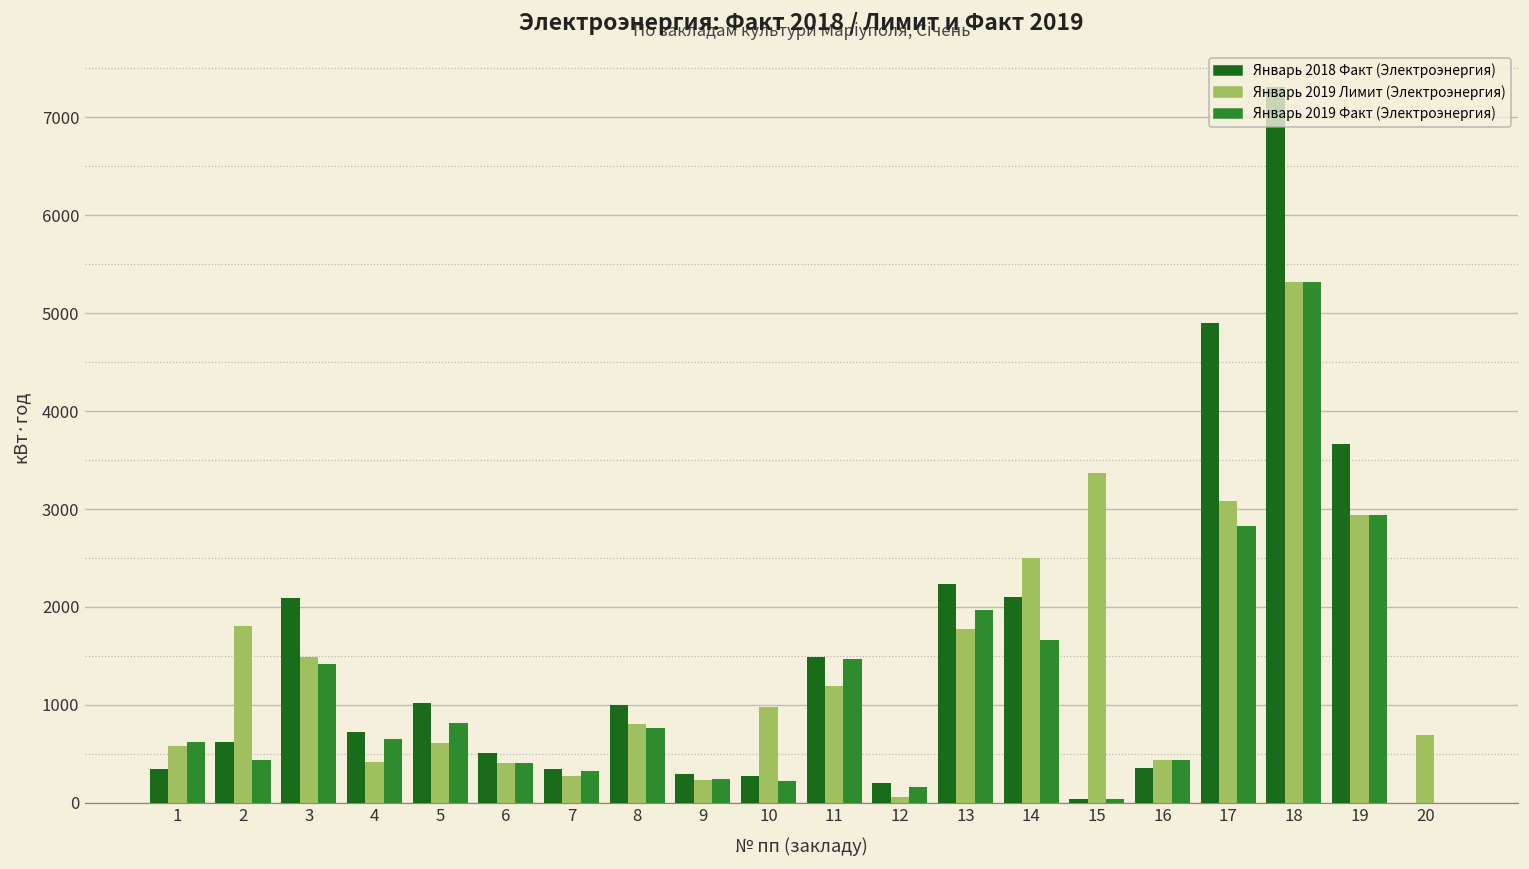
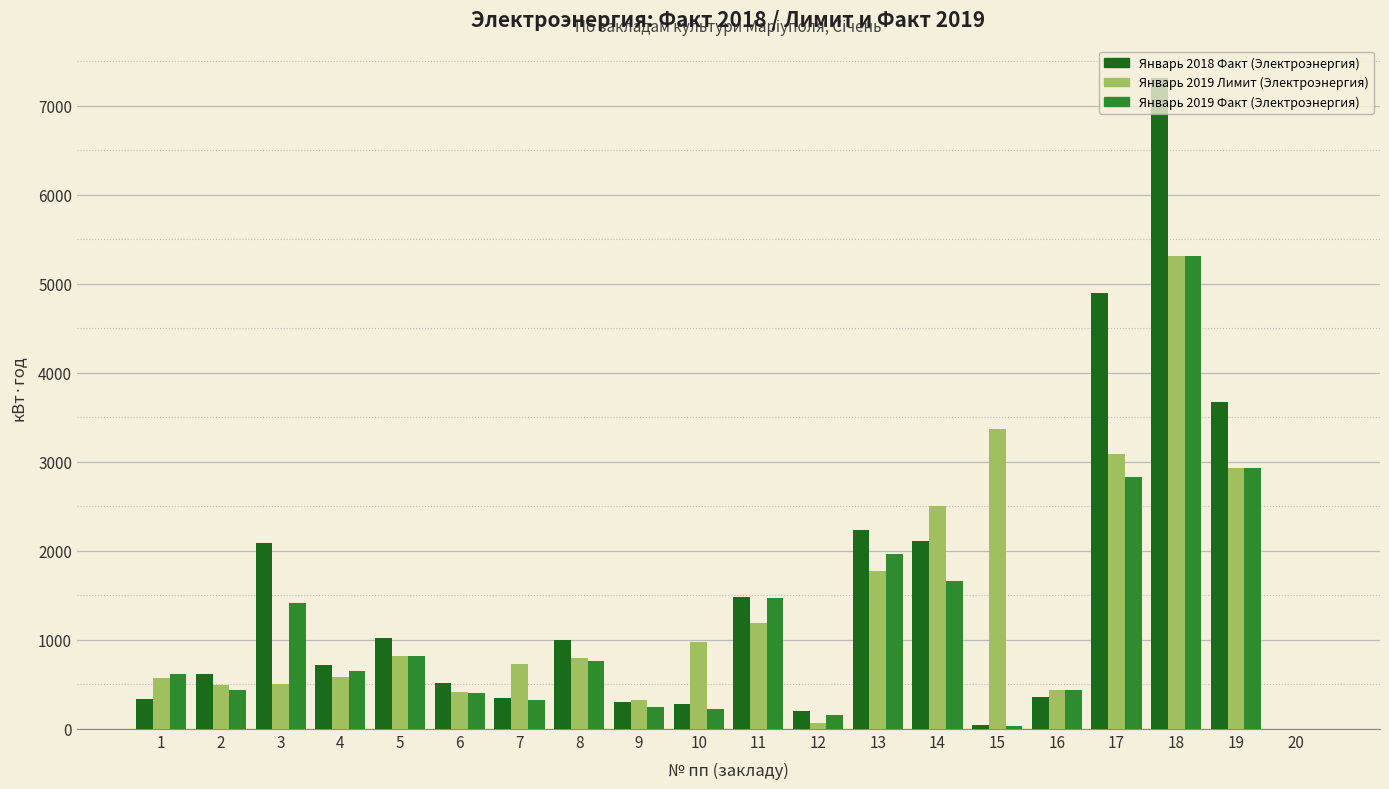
  {
    "Январь 2019 Лимит (Электроэнергия)": {
      "1": 600,
-     "2": 1800,
-     "3": 1500,
-     "4": 400,
-     "5": 600,
+     "2": 500,
+     "3": 500,
+     "4": 600,
+     "5": 800,
      "6": 400,
-     "7": 300,
+     "7": 700,
      "8": 800,
-     "9": 200,
+     "9": 300,
      "10": 1000,
      "11": 1200,
      "12": 100,
      "13": 1800,
      "14": 2500,
      "15": 3400,
      "16": 400,
      "17": 3100,
      "18": 5300,
      "19": 2900,
-     "20": 700
+     "20": 0
    }
  }
